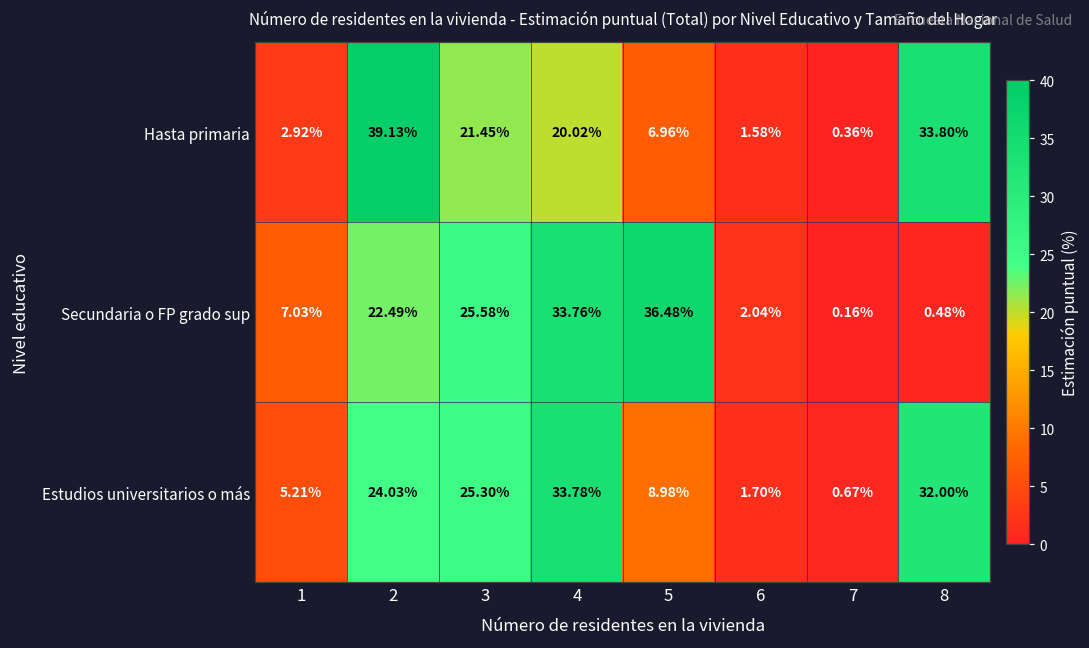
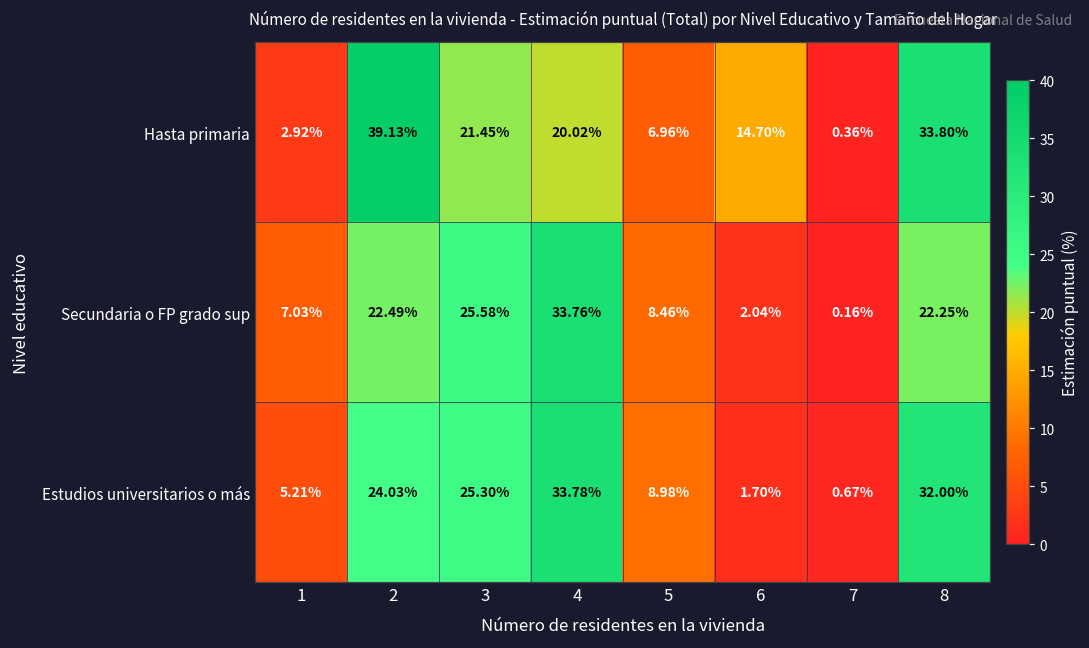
  {
    "Hasta primaria": {
      "1": "2.92%",
      "2": "39.13%",
      "3": "21.45%",
      "4": "20.02%",
      "5": "6.96%",
-     "6": "1.58%",
+     "6": "14.70%",
      "7": "0.36%",
      "8": "33.80%"
    },
    "Secundaria o FP grado sup": {
      "1": "7.03%",
      "2": "22.49%",
      "3": "25.58%",
      "4": "33.76%",
-     "5": "36.48%",
+     "5": "8.46%",
      "6": "2.04%",
      "7": "0.16%",
-     "8": "0.48%"
+     "8": "22.25%"
    },
    "Estudios universitarios o más": {
      "1": "5.21%",
      "2": "24.03%",
      "3": "25.30%",
      "4": "33.78%",
      "5": "8.98%",
      "6": "1.70%",
      "7": "0.67%",
      "8": "32.00%"
    }
  }
